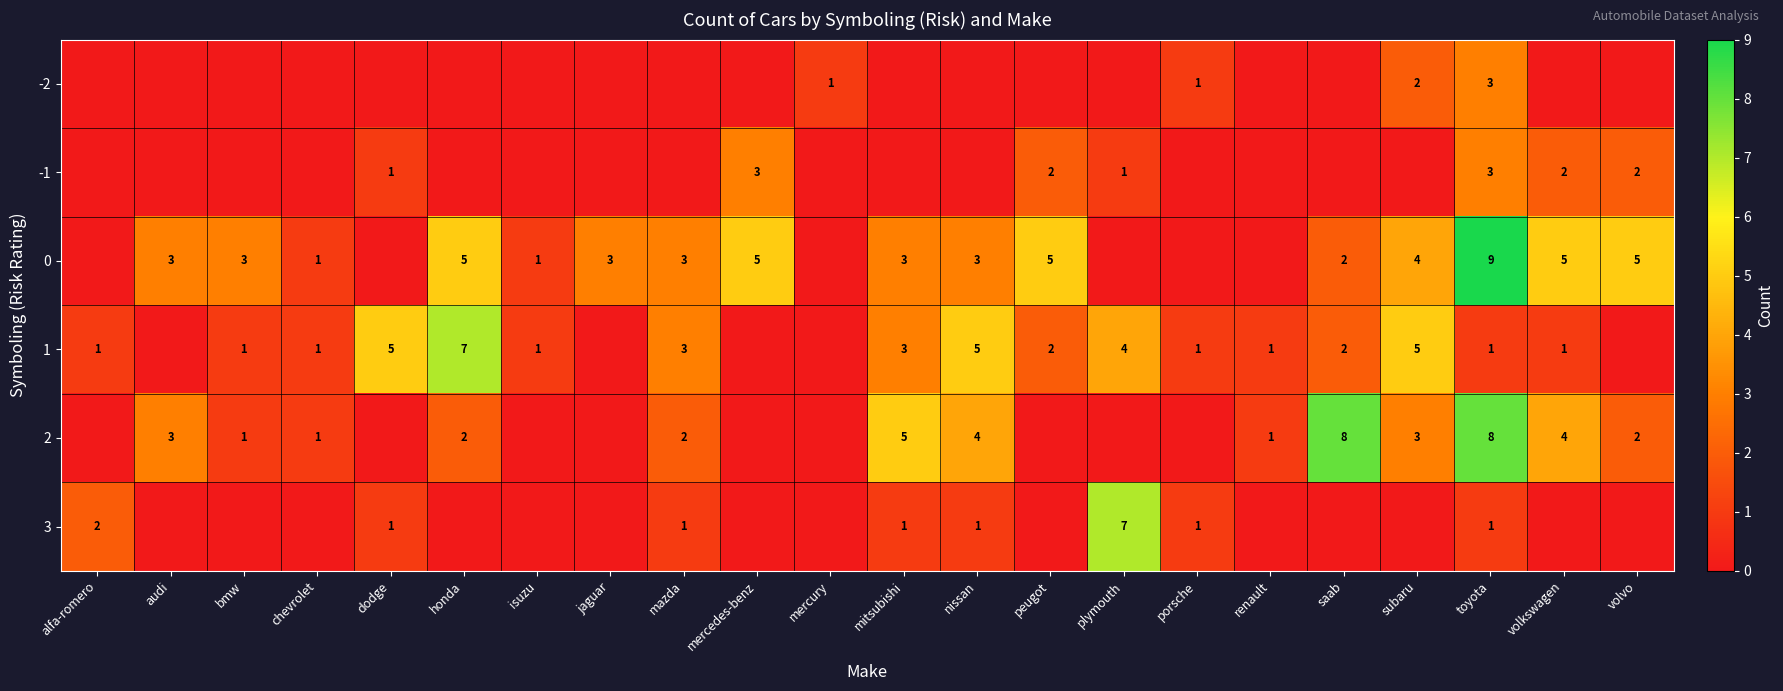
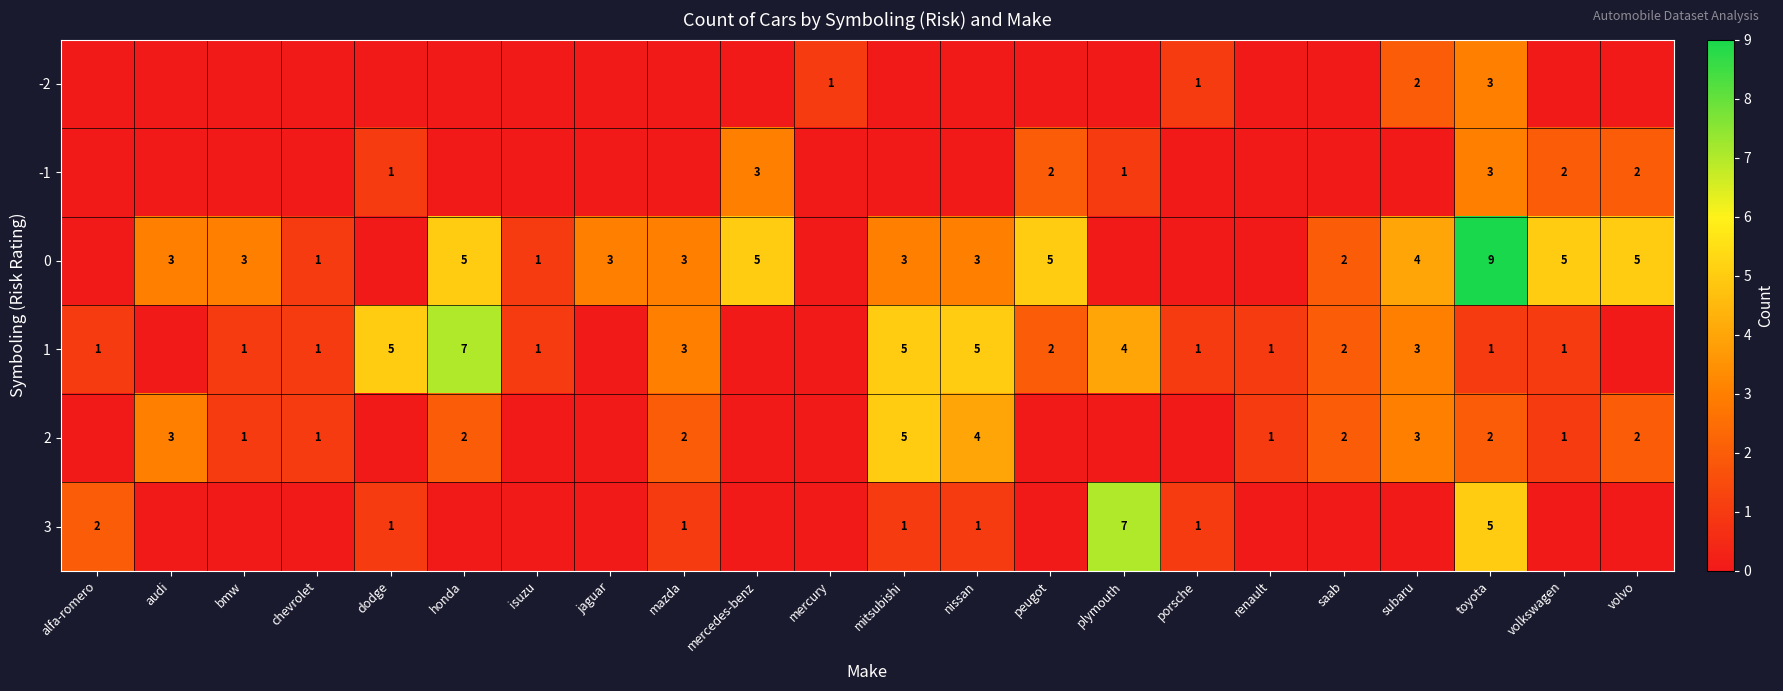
  {
    "-2": {
      "mercury": 1,
      "porsche": 1,
      "subaru": 2,
      "toyota": 3
    },
    "-1": {
      "dodge": 1,
      "mercedes-benz": 3,
      "peugot": 2,
      "plymouth": 1,
      "toyota": 3,
      "volkswagen": 2,
      "volvo": 2
    },
    "0": {
      "audi": 3,
      "bmw": 3,
      "chevrolet": 1,
      "honda": 5,
      "isuzu": 1,
      "jaguar": 3,
      "mazda": 3,
      "mercedes-benz": 5,
      "mitsubishi": 3,
      "nissan": 3,
      "peugot": 5,
      "saab": 2,
      "subaru": 4,
      "toyota": 9,
      "volkswagen": 5,
      "volvo": 5
    },
    "1": {
      "alfa-romero": 1,
      "bmw": 1,
      "chevrolet": 1,
      "dodge": 5,
      "honda": 7,
      "isuzu": 1,
      "mazda": 3,
-     "mitsubishi": 3,
+     "mitsubishi": 5,
      "nissan": 5,
      "peugot": 2,
      "plymouth": 4,
      "porsche": 1,
      "renault": 1,
      "saab": 2,
-     "subaru": 5,
+     "subaru": 3,
      "toyota": 1,
      "volkswagen": 1
    },
    "2": {
      "audi": 3,
      "bmw": 1,
      "chevrolet": 1,
      "honda": 2,
      "mazda": 2,
      "mitsubishi": 5,
      "nissan": 4,
      "renault": 1,
-     "saab": 8,
+     "saab": 2,
      "subaru": 3,
-     "toyota": 8,
-     "volkswagen": 4,
+     "toyota": 2,
+     "volkswagen": 1,
      "volvo": 2
    },
    "3": {
      "alfa-romero": 2,
      "dodge": 1,
      "mazda": 1,
      "mitsubishi": 1,
      "nissan": 1,
      "plymouth": 7,
      "porsche": 1,
-     "toyota": 1
+     "toyota": 5
    }
  }
